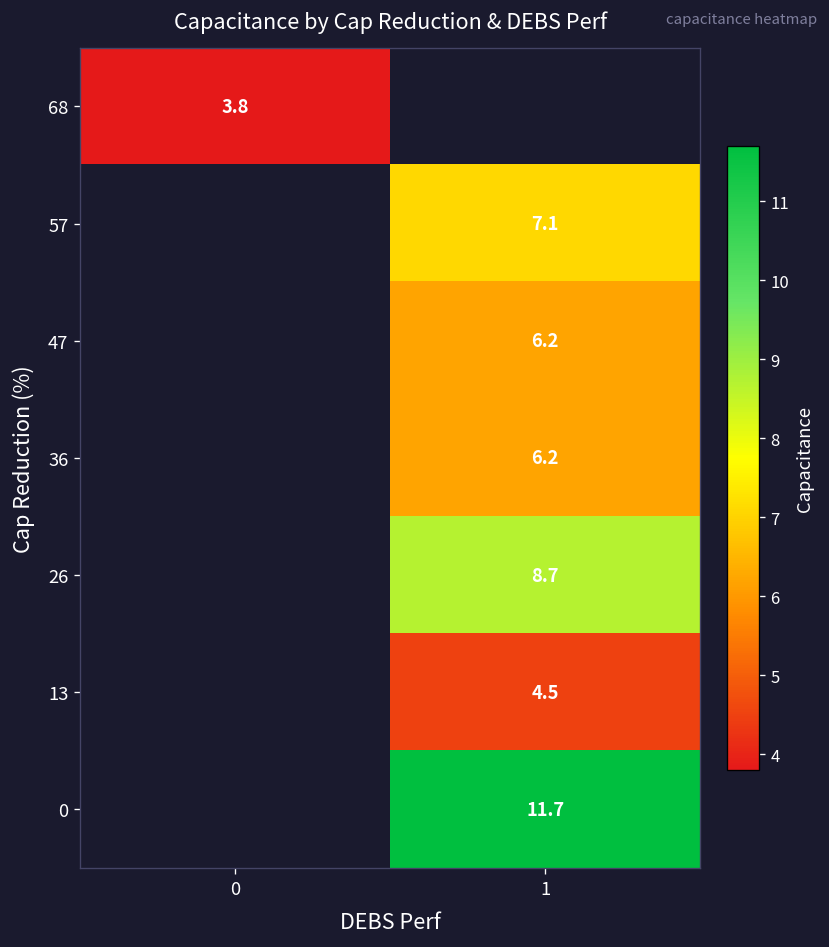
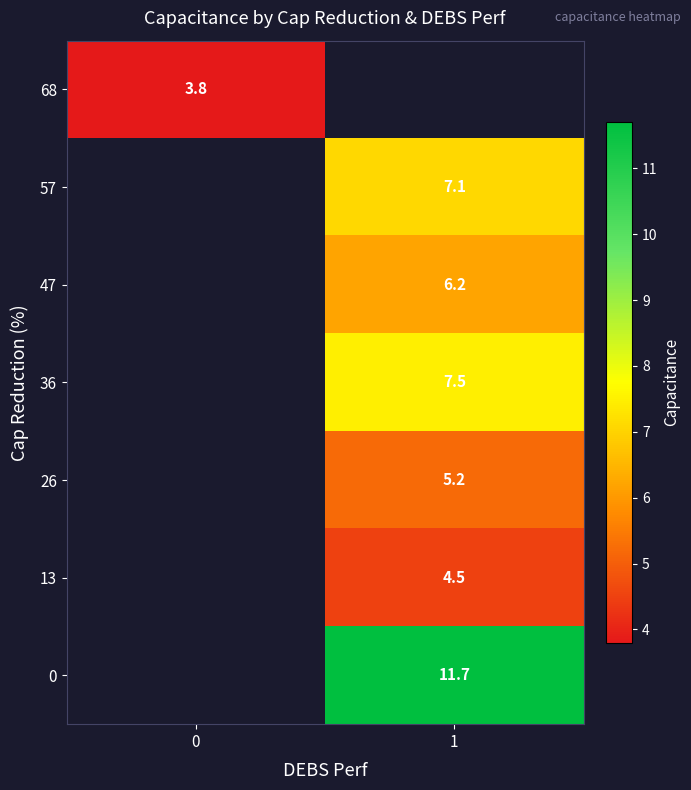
  {
    "68": {
      "0": 3.8
    },
    "57": {
      "1": 7.1
    },
    "47": {
      "1": 6.2
    },
    "36": {
-     "1": 6.2
+     "1": 7.5
    },
    "26": {
-     "1": 8.7
+     "1": 5.2
    },
    "13": {
      "1": 4.5
    },
    "0": {
      "1": 11.7
    }
  }
